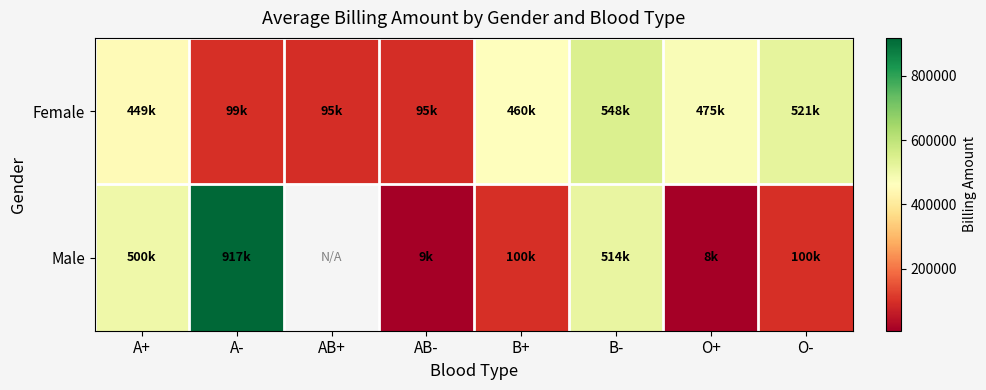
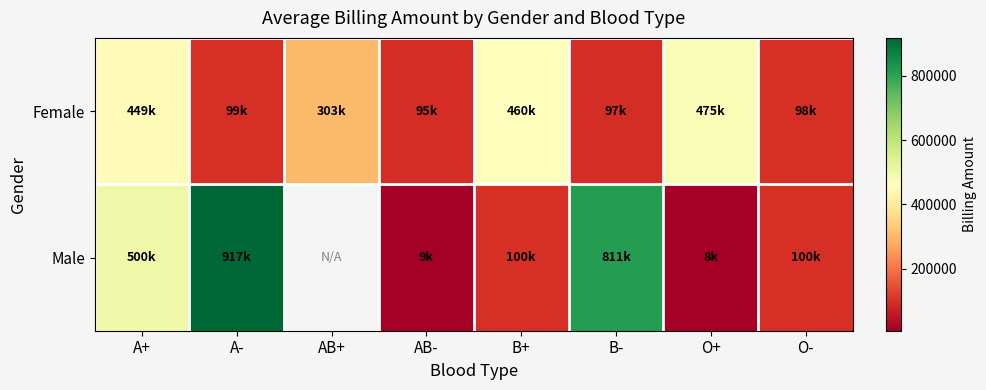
  {
    "Female": {
      "A+": "449k",
      "A-": "99k",
-     "AB+": "95k",
+     "AB+": "303k",
      "AB-": "95k",
      "B+": "460k",
-     "B-": "548k",
+     "B-": "97k",
      "O+": "475k",
-     "O-": "521k"
+     "O-": "98k"
    },
    "Male": {
      "A+": "500k",
      "A-": "917k",
      "AB-": "9k",
      "B+": "100k",
-     "B-": "514k",
+     "B-": "811k",
      "O+": "8k",
      "O-": "100k"
    }
  }
